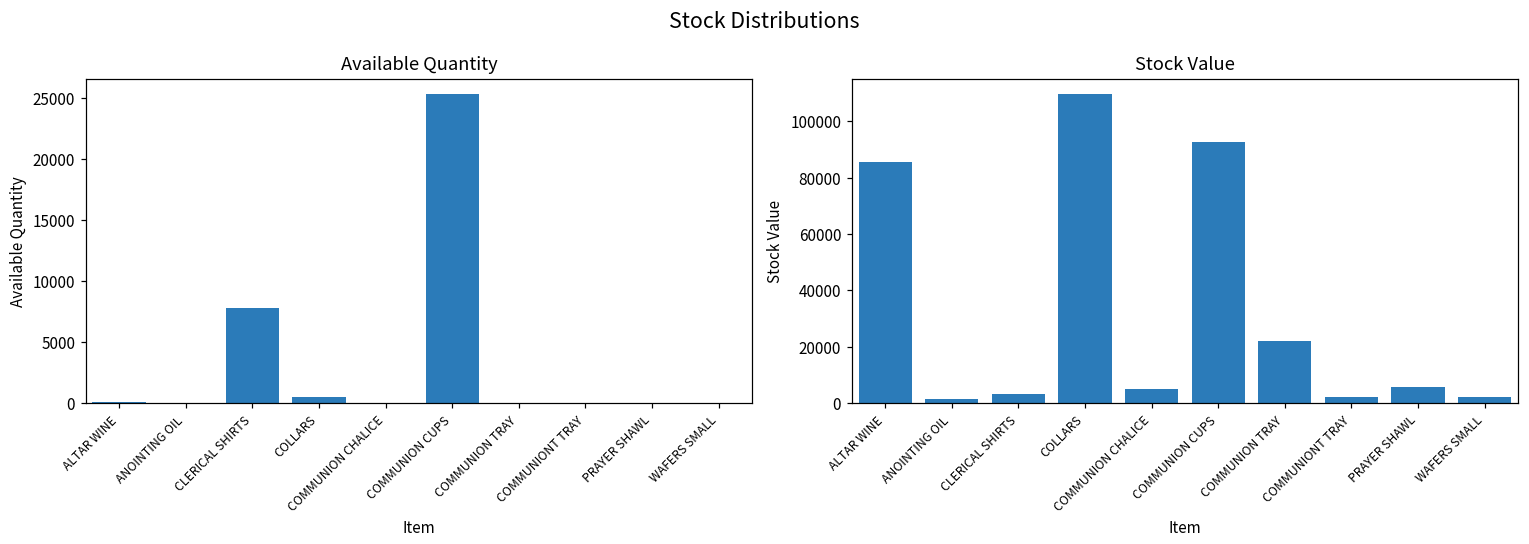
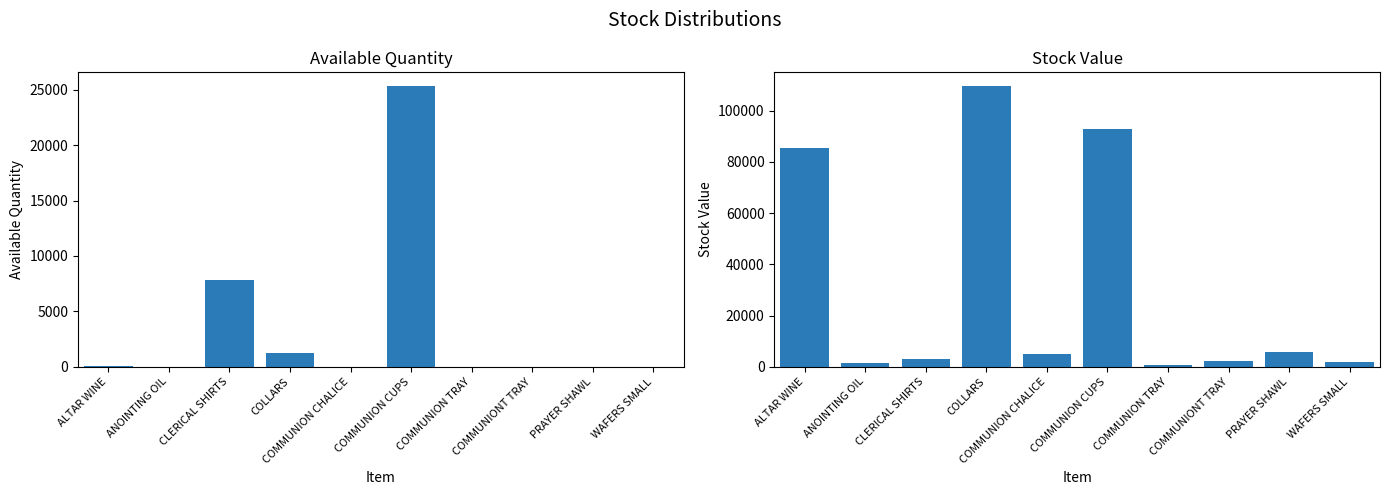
  {
    "Available Quantity": {
      "CLERICAL SHIRTS": 7800,
-     "COLLARS": 500,
+     "COLLARS": 1200,
      "COMMUNION CUPS": 25300
    },
    "Stock Value": {
      "ALTAR WINE": 85000,
      "ANOINTING OIL": 1000,
      "CLERICAL SHIRTS": 3000,
      "COLLARS": 109000,
      "COMMUNION CHALICE": 5000,
      "COMMUNION CUPS": 93000,
-     "COMMUNION TRAY": 22000,
+     "COMMUNION TRAY": 1000,
      "COMMUNIONT TRAY": 2000,
      "PRAYER SHAWL": 6000,
      "WAFERS SMALL": 2000
    }
  }
